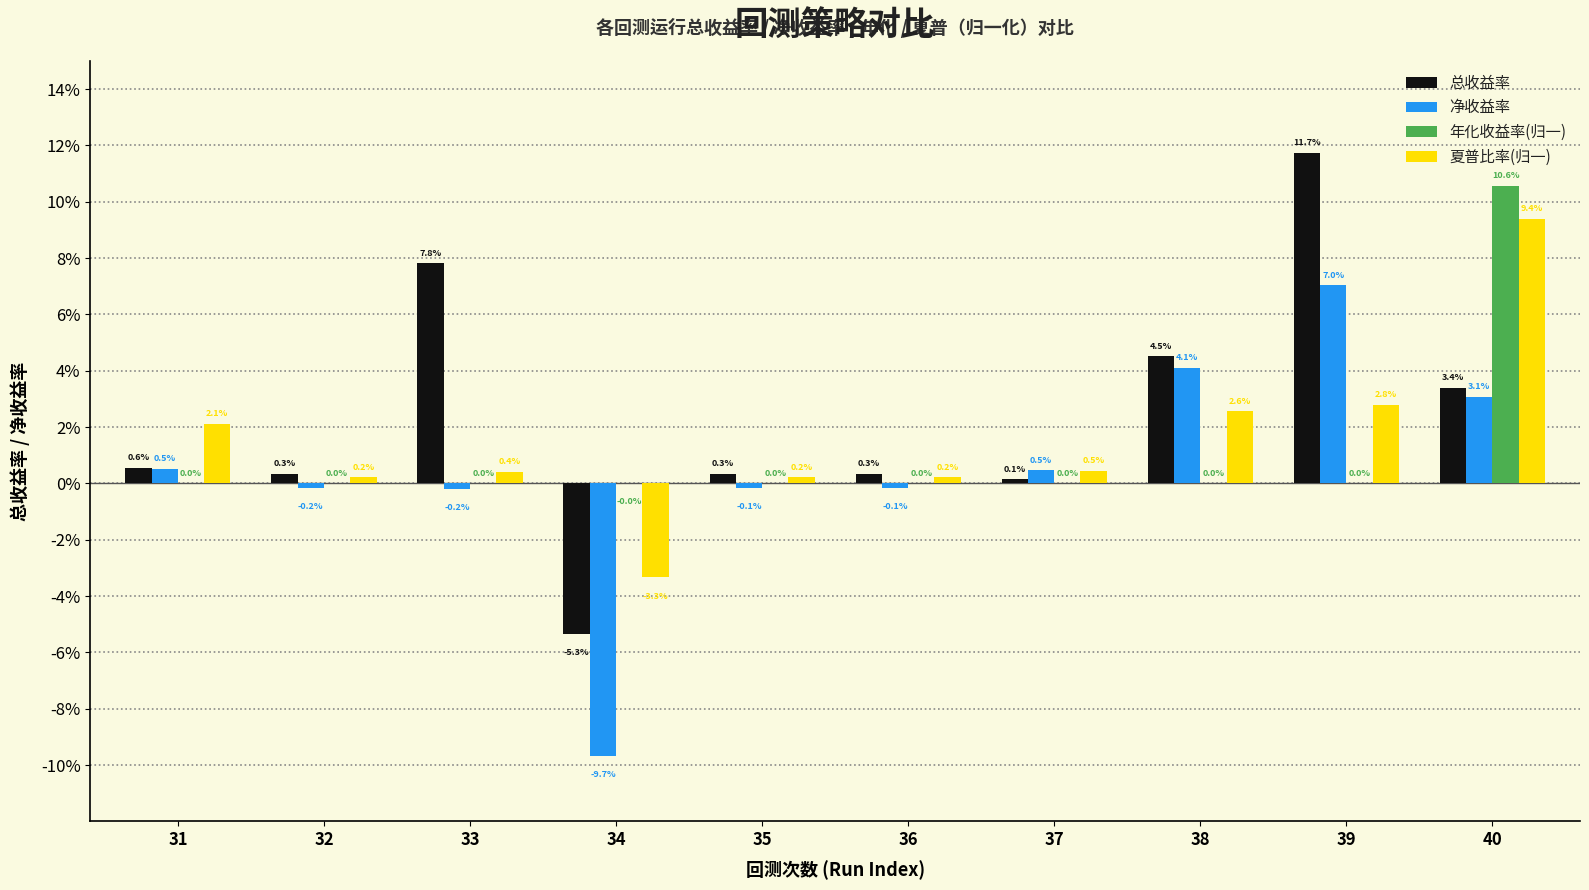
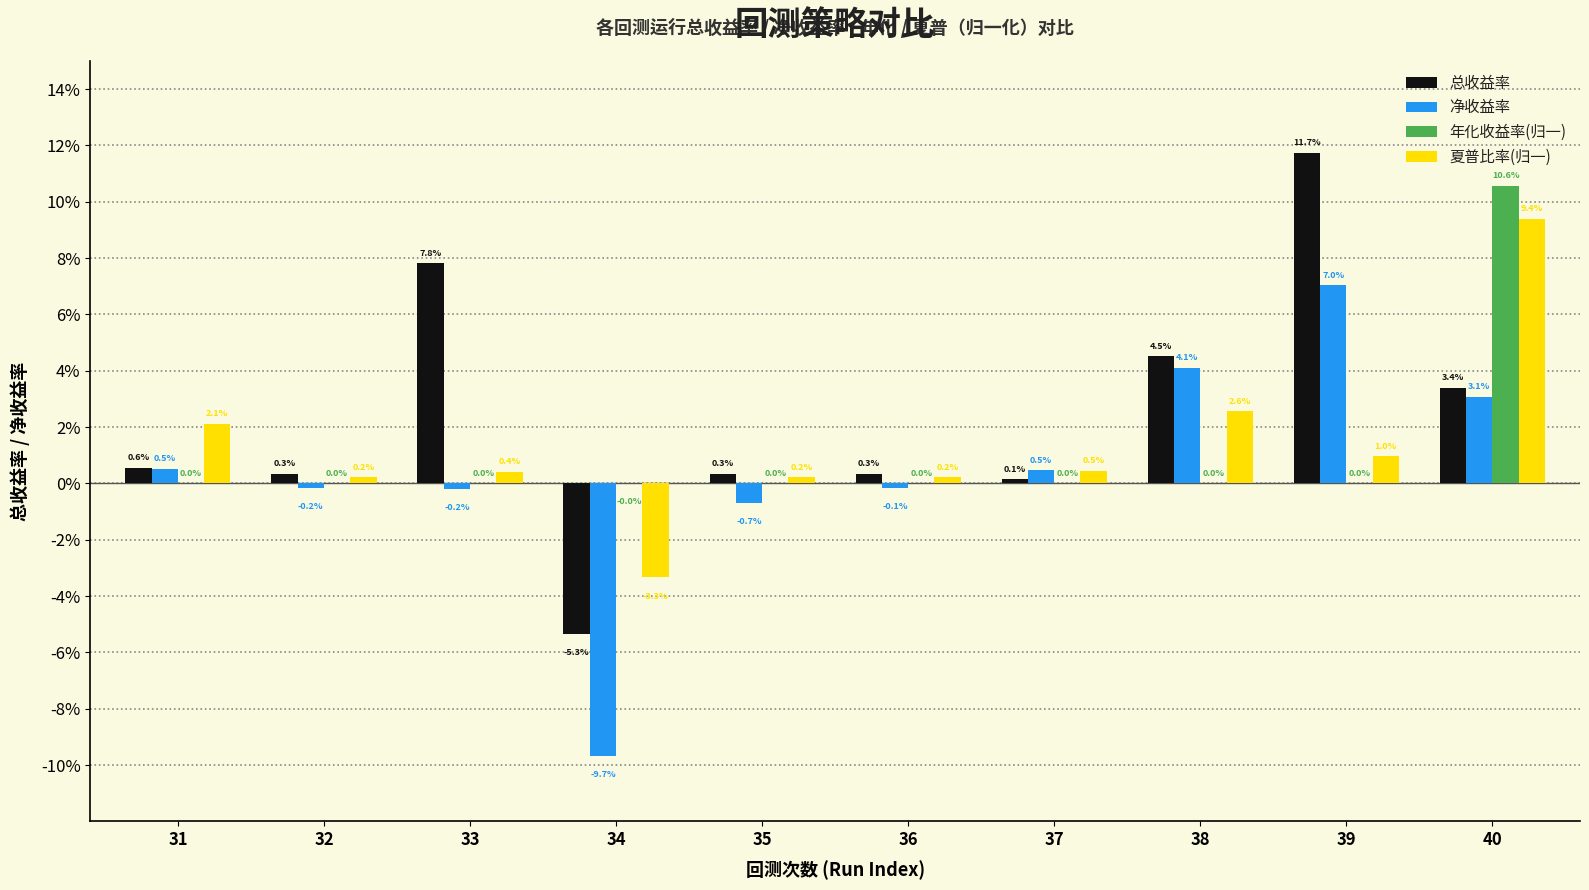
  {
    "总收益率": {
      "31": "0.6%",
      "32": "0.3%",
      "33": "7.8%",
      "34": "-5.3%",
      "35": "0.3%",
      "36": "0.3%",
      "37": "0.1%",
      "38": "4.5%",
      "39": "11.7%",
      "40": "3.4%"
    },
    "净收益率": {
      "31": "0.5%",
      "32": "-0.2%",
      "33": "-0.2%",
      "34": "-9.7%",
-     "35": "-0.1%",
+     "35": "-0.7%",
      "36": "-0.1%",
      "37": "0.5%",
      "38": "4.1%",
      "39": "7.0%",
      "40": "3.1%"
    },
    "年化收益率(归一)": {
      "31": "0.0%",
      "32": "0.0%",
      "33": "0.0%",
      "34": "-0.0%",
      "35": "0.0%",
      "36": "0.0%",
      "37": "0.0%",
      "38": "0.0%",
      "39": "0.0%",
      "40": "10.6%"
    },
    "夏普比率(归一)": {
      "31": "2.1%",
      "32": "0.2%",
      "33": "0.4%",
      "34": "-3.3%",
      "35": "0.2%",
      "36": "0.2%",
      "37": "0.5%",
      "38": "2.6%",
-     "39": "2.8%",
+     "39": "1.0%",
      "40": "9.4%"
    }
  }
